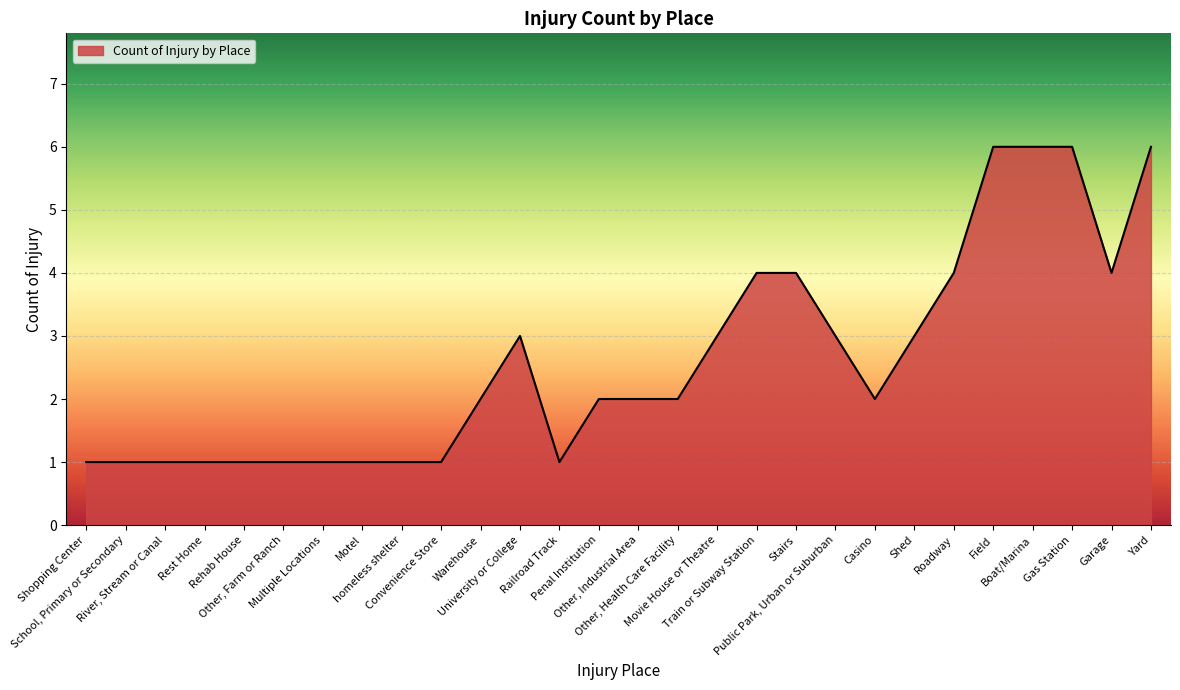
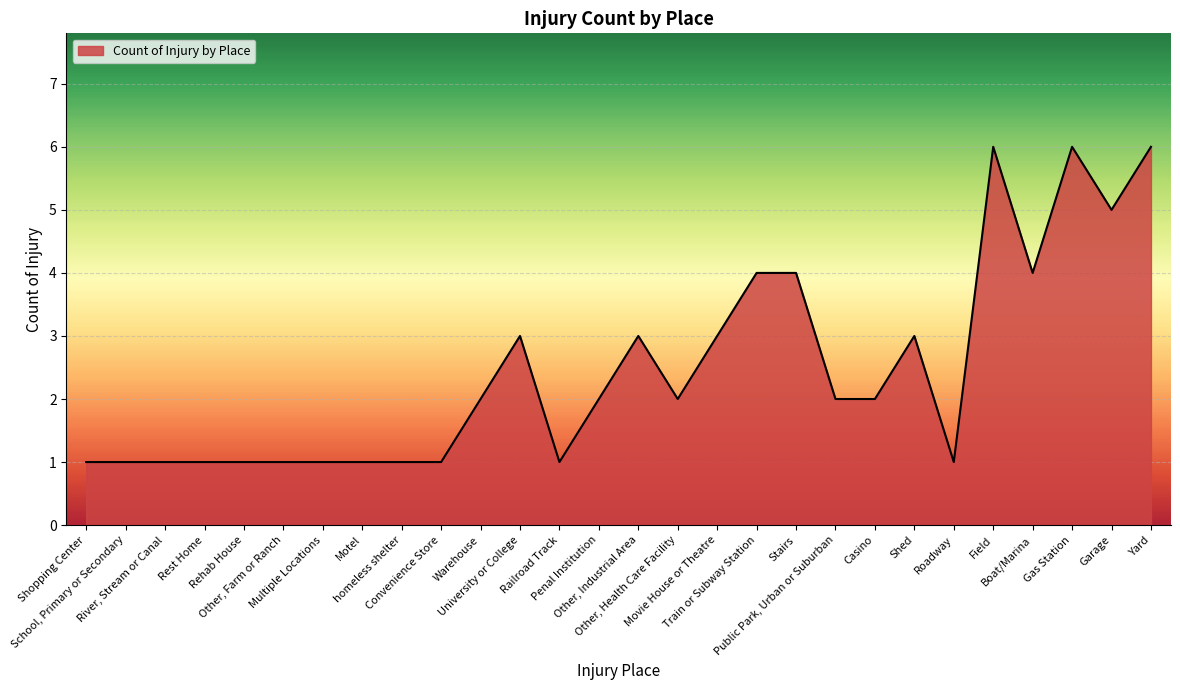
  {
    "Shopping Center": 1,
    "School, Primary or Secondary": 1,
    "River, Stream or Canal": 1,
    "Rest Home": 1,
    "Rehab House": 1,
    "Other, Farm or Ranch": 1,
    "Multiple Locations": 1,
    "Motel": 1,
    "homeless shelter": 1,
    "Convenience Store": 1,
    "Warehouse": 2,
    "University or College": 3,
    "Railroad Track": 1,
    "Penal Institution": 2,
-   "Other, Industrial Area": 2,
+   "Other, Industrial Area": 3,
    "Other, Health Care Facility": 2,
    "Movie House or Theatre": 3,
    "Train or Subway Station": 4,
    "Stairs": 4,
-   "Public Park, Urban or Suburban": 3,
+   "Public Park, Urban or Suburban": 2,
    "Casino": 2,
    "Shed": 3,
-   "Roadway": 4,
+   "Roadway": 1,
    "Field": 6,
-   "Boat/Marina": 6,
+   "Boat/Marina": 4,
    "Gas Station": 6,
-   "Garage": 4,
+   "Garage": 5,
    "Yard": 6
  }
